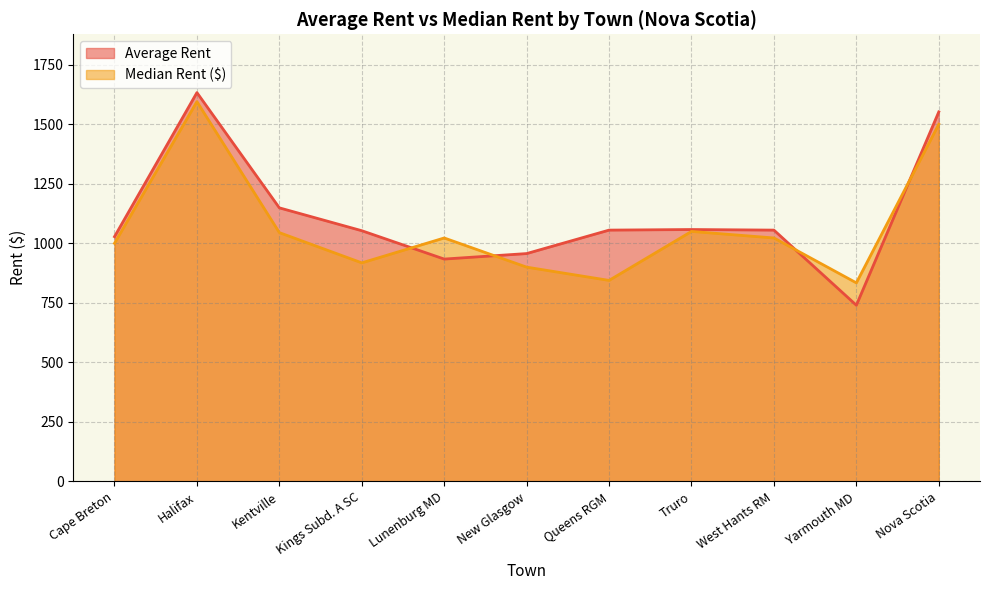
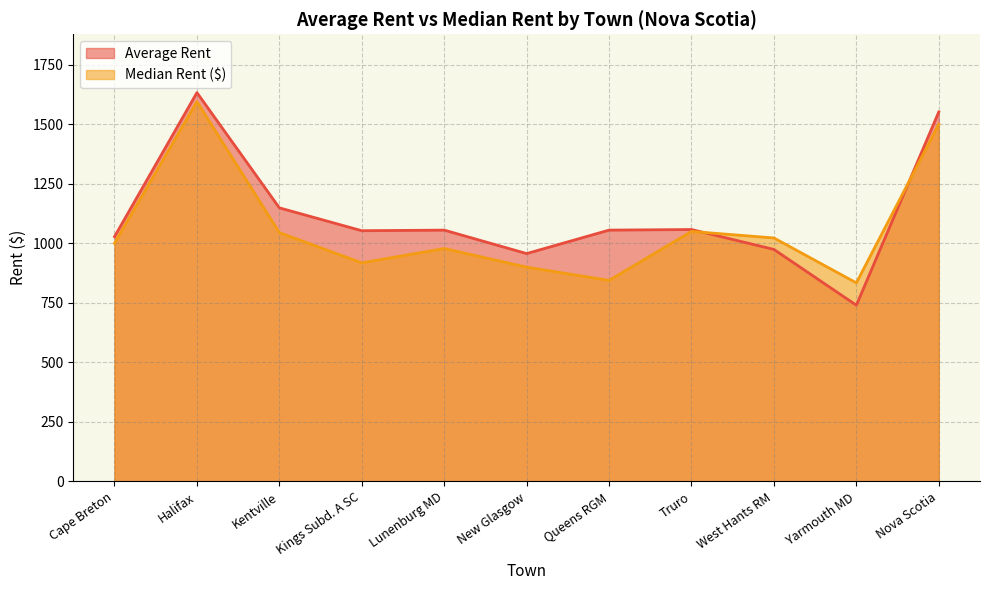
  {
    "Average Rent": {
      "Cape Breton": 1030,
      "Halifax": 1630,
      "Kentville": 1150,
      "Kings Subd. A SC": 1050,
-     "Lunenburg MD": 930,
+     "Lunenburg MD": 1060,
      "New Glasgow": 960,
      "Queens RGM": 1060,
-     "West Hants RM": 1060,
+     "West Hants RM": 970,
      "Yarmouth MD": 740,
      "Nova Scotia": 1550
    },
    "Median Rent ($)": {
      "Cape Breton": 1000,
      "Halifax": 1600,
      "Kentville": 1050,
      "Kings Subd. A SC": 920,
-     "Lunenburg MD": 1020,
+     "Lunenburg MD": 980,
      "New Glasgow": 900,
      "Queens RGM": 840,
      "West Hants RM": 1020,
      "Yarmouth MD": 830,
      "Nova Scotia": 1500
    }
  }
